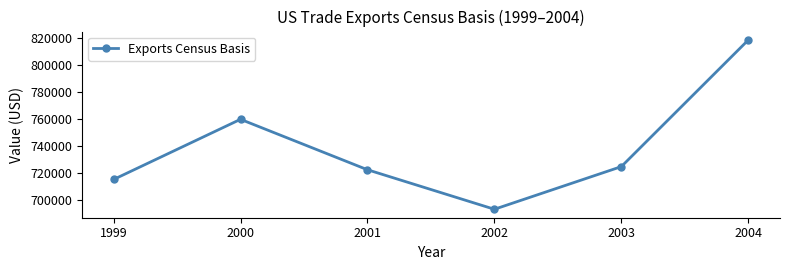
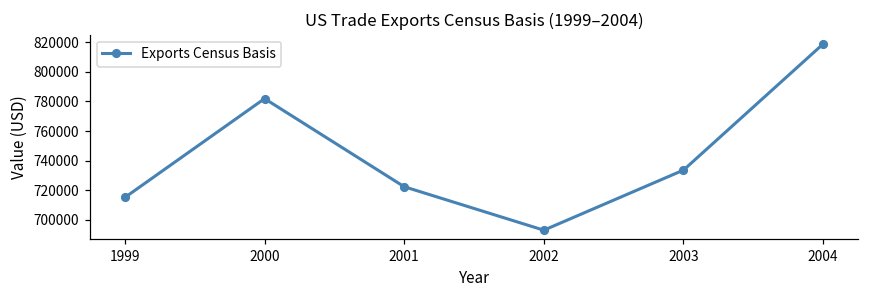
  {
    "1999": 715000,
-   "2000": 760000,
+   "2000": 782000,
    "2001": 722000,
    "2002": 693000,
-   "2003": 725000,
+   "2003": 734000,
    "2004": 819000
  }
